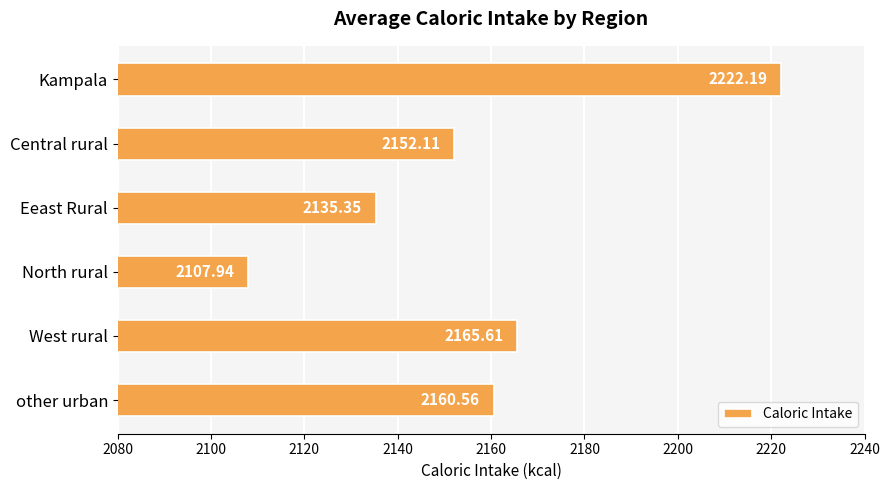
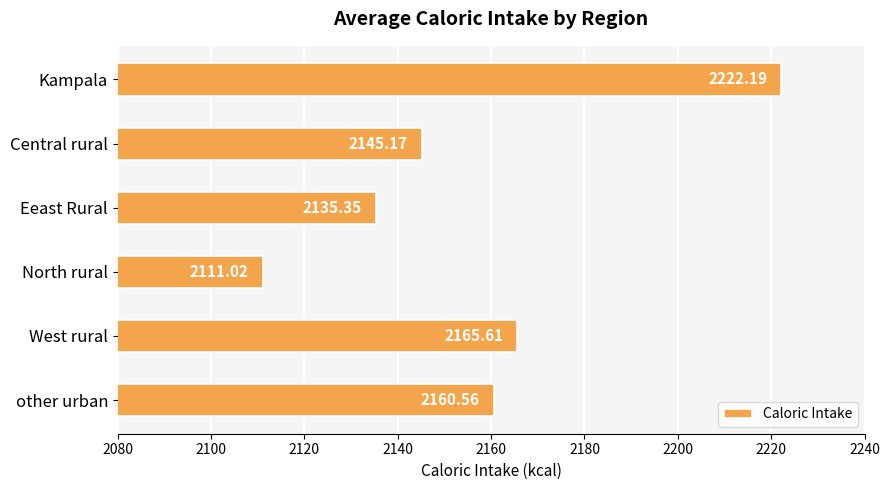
  {
    "Kampala": 2222.19,
-   "Central rural": 2152.11,
+   "Central rural": 2145.17,
    "Eeast Rural": 2135.35,
-   "North rural": 2107.94,
+   "North rural": 2111.02,
    "West rural": 2165.61,
    "other urban": 2160.56
  }
